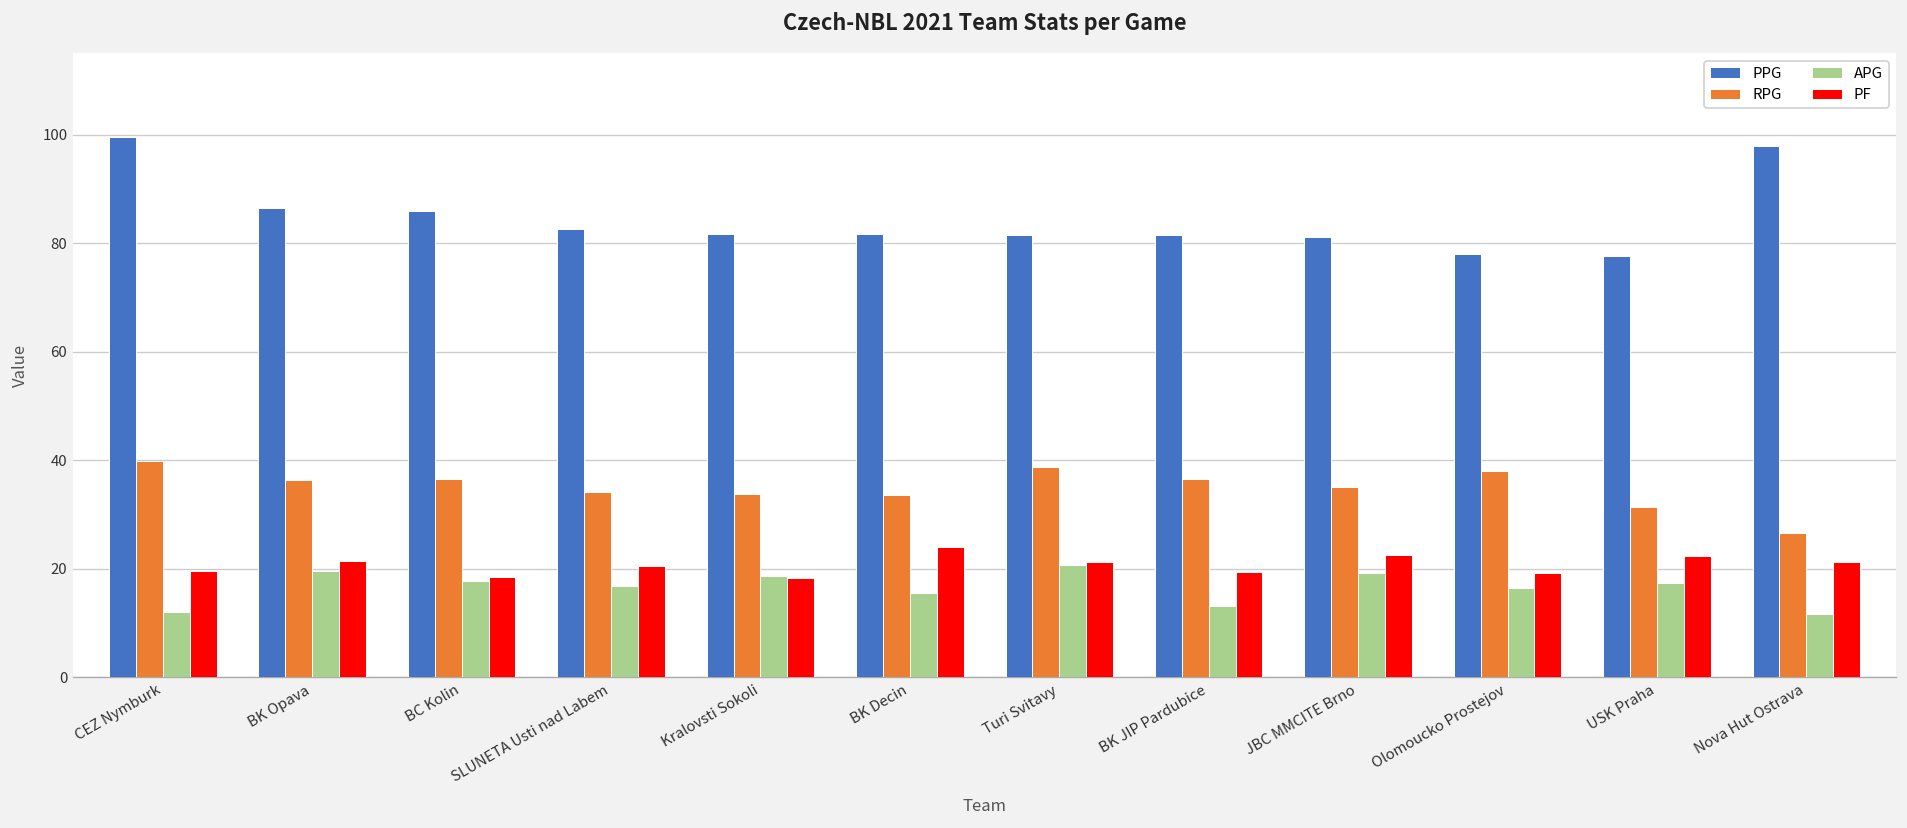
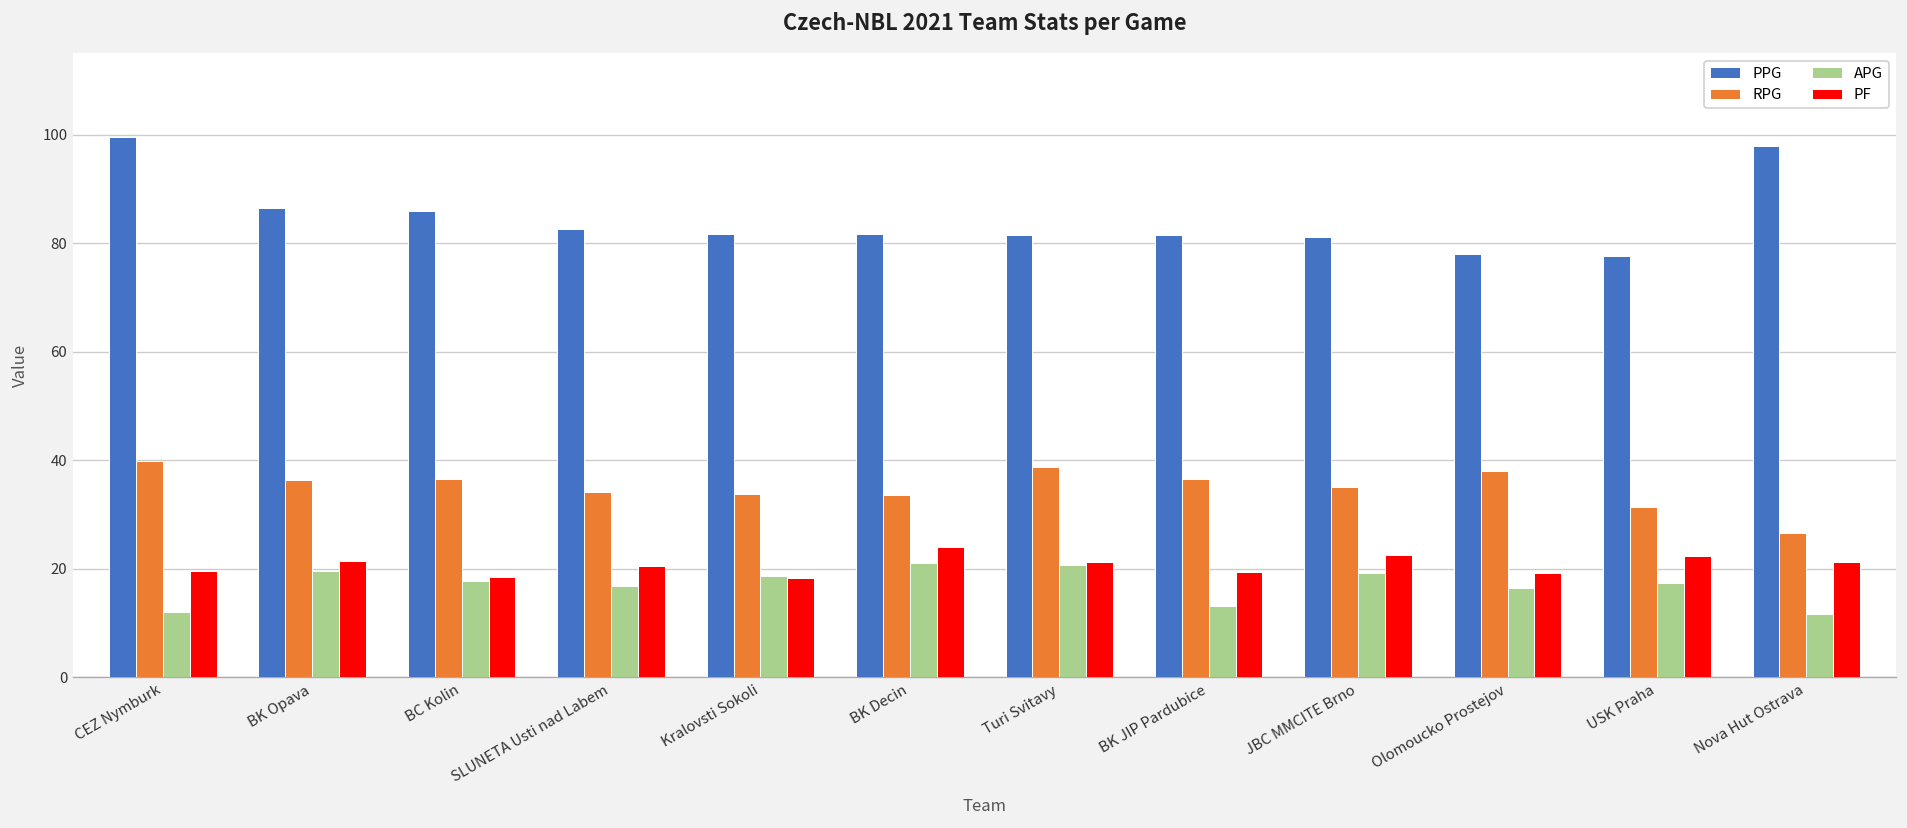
  {
    "PPG": {
      "CEZ Nymburk": 100,
      "BK Opava": 87,
      "BC Kolin": 86,
      "SLUNETA Usti nad Labem": 83,
      "Kralovsti Sokoli": 82,
      "BK Decin": 82,
      "Turi Svitavy": 82,
      "BK JIP Pardubice": 82,
      "JBC MMCITE Brno": 81,
      "Olomoucko Prostejov": 78,
      "USK Praha": 78,
      "Nova Hut Ostrava": 98
    },
    "RPG": {
      "CEZ Nymburk": 40,
      "BK Opava": 36,
      "BC Kolin": 37,
      "SLUNETA Usti nad Labem": 34,
      "Kralovsti Sokoli": 34,
      "BK Decin": 34,
      "Turi Svitavy": 39,
      "BK JIP Pardubice": 37,
      "JBC MMCITE Brno": 35,
      "Olomoucko Prostejov": 38,
      "USK Praha": 32,
      "Nova Hut Ostrava": 27
    },
    "APG": {
      "CEZ Nymburk": 12,
      "BK Opava": 20,
      "BC Kolin": 18,
      "SLUNETA Usti nad Labem": 17,
      "Kralovsti Sokoli": 19,
-     "BK Decin": 16,
+     "BK Decin": 21,
      "Turi Svitavy": 21,
      "BK JIP Pardubice": 13,
      "JBC MMCITE Brno": 19,
      "Olomoucko Prostejov": 16,
      "USK Praha": 18,
      "Nova Hut Ostrava": 12
    },
    "PF": {
      "CEZ Nymburk": 20,
      "BK Opava": 22,
      "BC Kolin": 19,
      "SLUNETA Usti nad Labem": 21,
      "Kralovsti Sokoli": 18,
      "BK Decin": 24,
      "Turi Svitavy": 21,
      "BK JIP Pardubice": 20,
      "JBC MMCITE Brno": 23,
      "Olomoucko Prostejov": 19,
      "USK Praha": 22,
      "Nova Hut Ostrava": 21
    }
  }
